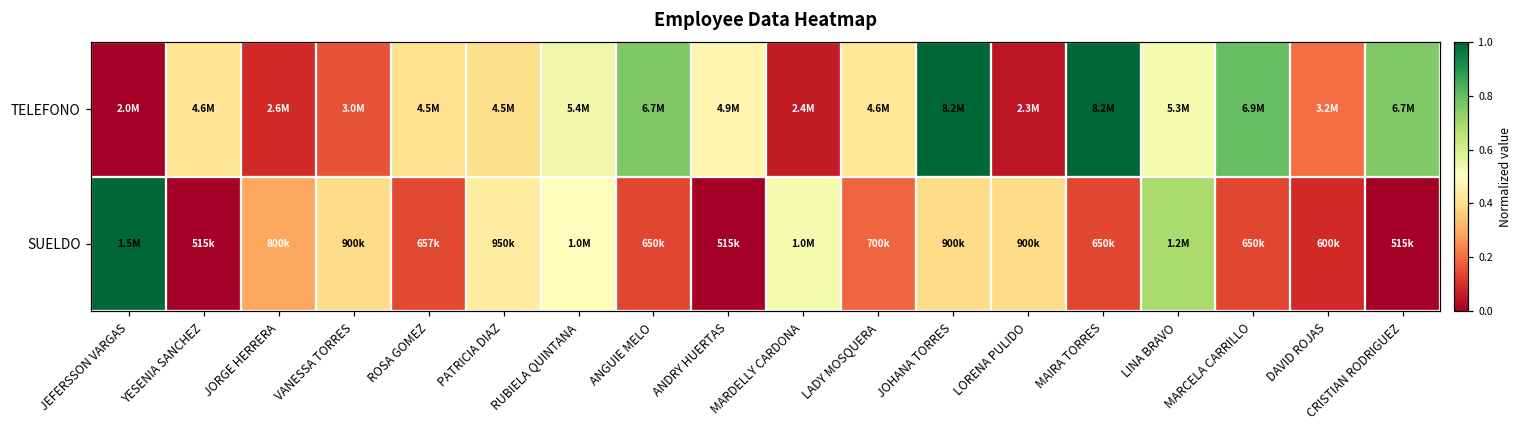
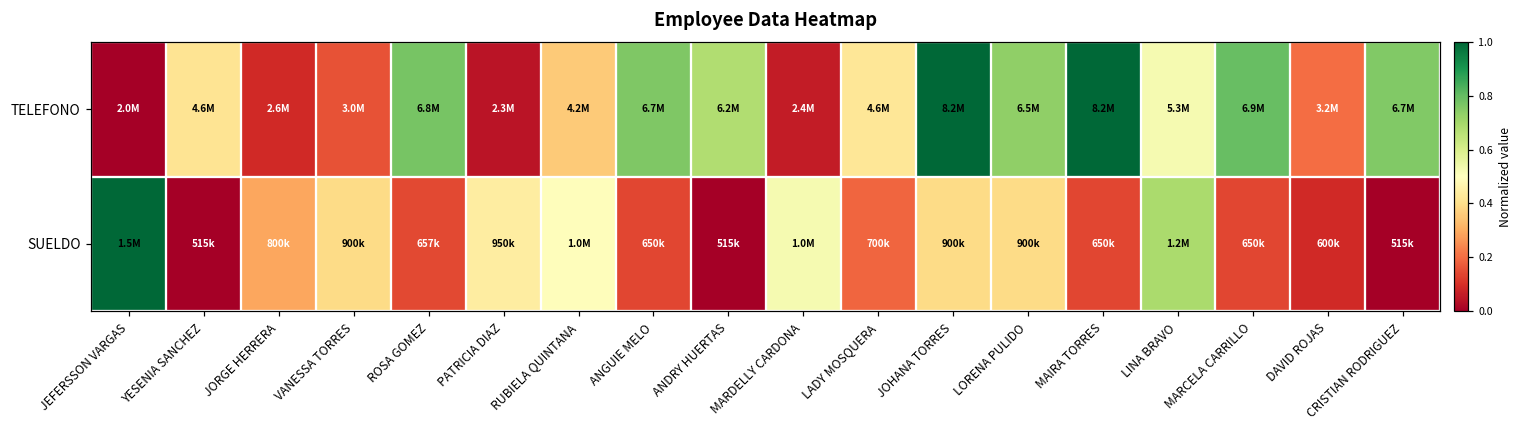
  {
    "TELEFONO": {
      "JEFERSSON VARGAS": "2.0M",
      "YESENIA SANCHEZ": "4.6M",
      "JORGE HERRERA": "2.6M",
      "VANESSA TORRES": "3.0M",
-     "ROSA GOMEZ": "4.5M",
-     "PATRICIA DIAZ": "4.5M",
-     "RUBIELA QUINTANA": "5.4M",
+     "ROSA GOMEZ": "6.8M",
+     "PATRICIA DIAZ": "2.3M",
+     "RUBIELA QUINTANA": "4.2M",
      "ANGUIE MELO": "6.7M",
-     "ANDRY HUERTAS": "4.9M",
+     "ANDRY HUERTAS": "6.2M",
      "MARDELLY CARDONA": "2.4M",
      "LADY MOSQUERA": "4.6M",
      "JOHANA TORRES": "8.2M",
-     "LORENA PULIDO": "2.3M",
+     "LORENA PULIDO": "6.5M",
      "MAIRA TORRES": "8.2M",
      "LINA BRAVO": "5.3M",
      "MARCELA CARRILLO": "6.9M",
      "DAVID ROJAS": "3.2M",
      "CRISTIAN RODRIGUEZ": "6.7M"
    },
    "SUELDO": {
      "JEFERSSON VARGAS": "1.5M",
      "YESENIA SANCHEZ": "515k",
      "JORGE HERRERA": "800k",
      "VANESSA TORRES": "900k",
      "ROSA GOMEZ": "657k",
      "PATRICIA DIAZ": "950k",
      "RUBIELA QUINTANA": "1.0M",
      "ANGUIE MELO": "650k",
      "ANDRY HUERTAS": "515k",
      "MARDELLY CARDONA": "1.0M",
      "LADY MOSQUERA": "700k",
      "JOHANA TORRES": "900k",
      "LORENA PULIDO": "900k",
      "MAIRA TORRES": "650k",
      "LINA BRAVO": "1.2M",
      "MARCELA CARRILLO": "650k",
      "DAVID ROJAS": "600k",
      "CRISTIAN RODRIGUEZ": "515k"
    }
  }
